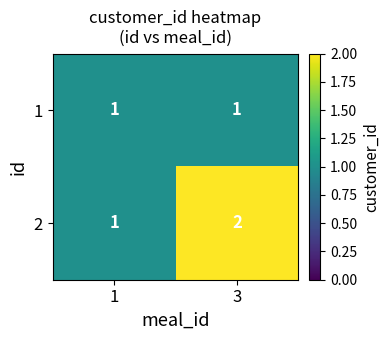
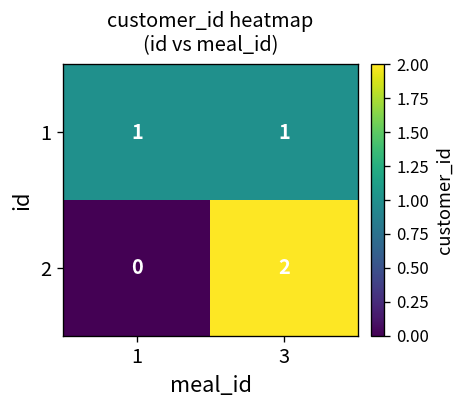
  {
    "1": {
      "1": 1,
      "3": 1
    },
    "2": {
-     "1": 1,
+     "1": 0,
      "3": 2
    }
  }
